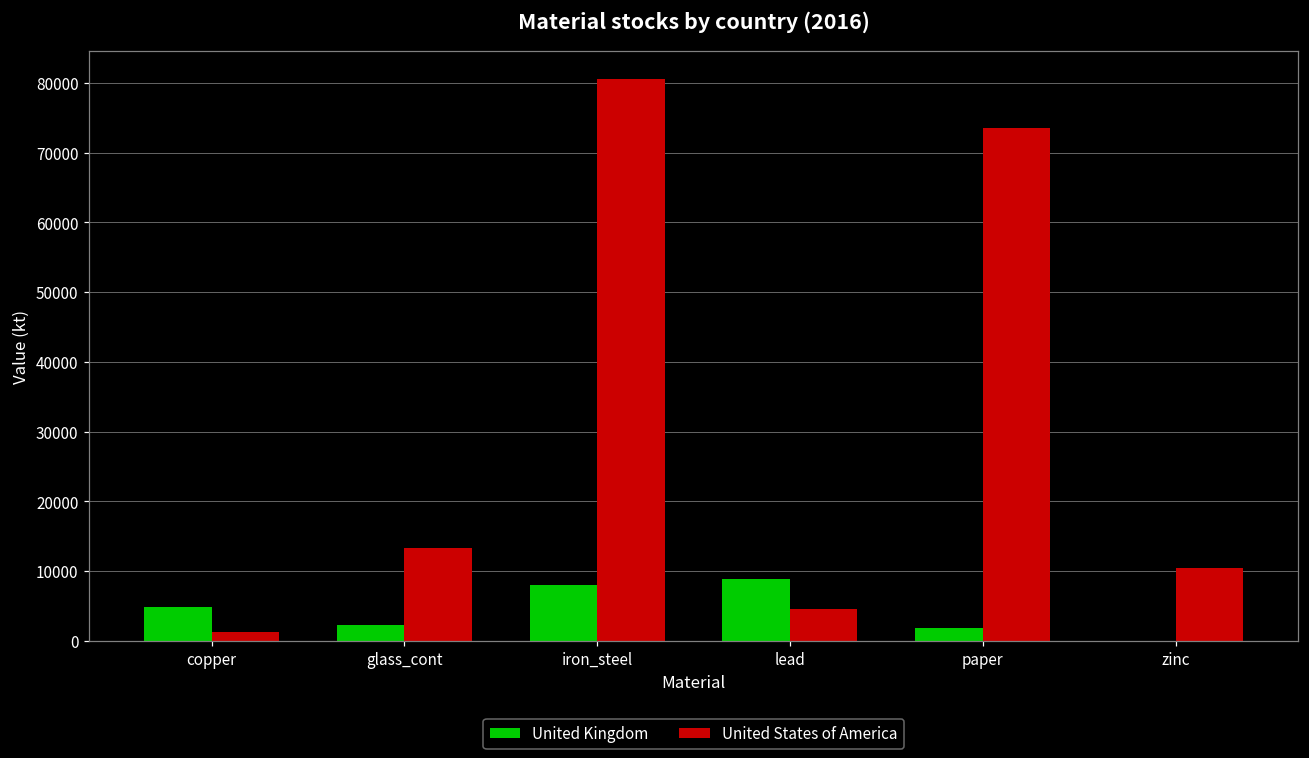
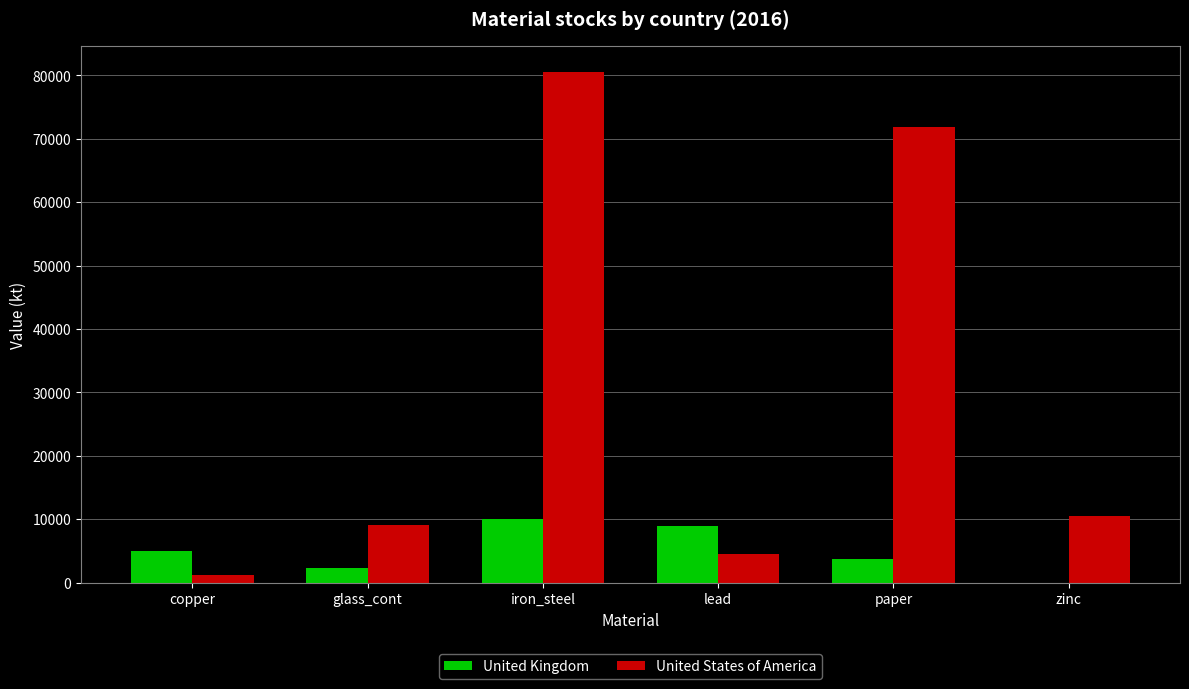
  {
    "United Kingdom": {
      "copper": 5000,
      "glass_cont": 2000,
-     "iron_steel": 8000,
+     "iron_steel": 10000,
      "lead": 9000,
-     "paper": 2000,
+     "paper": 4000,
      "zinc": 0
    },
    "United States of America": {
      "copper": 1000,
-     "glass_cont": 13000,
+     "glass_cont": 9000,
      "iron_steel": 81000,
      "lead": 5000,
-     "paper": 74000,
+     "paper": 72000,
      "zinc": 11000
    }
  }
